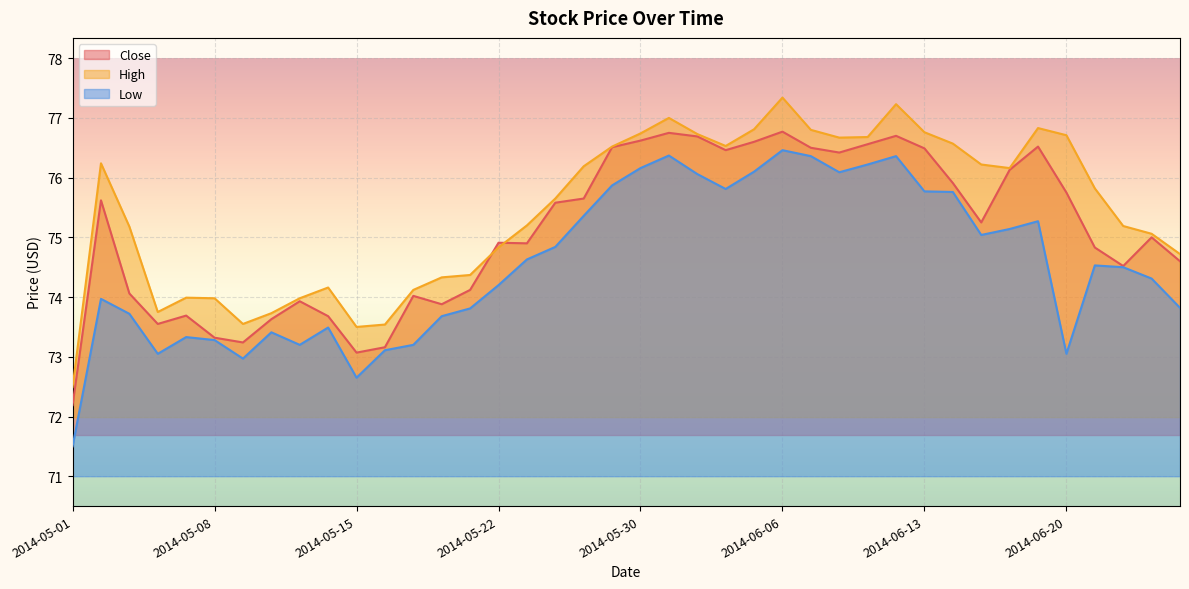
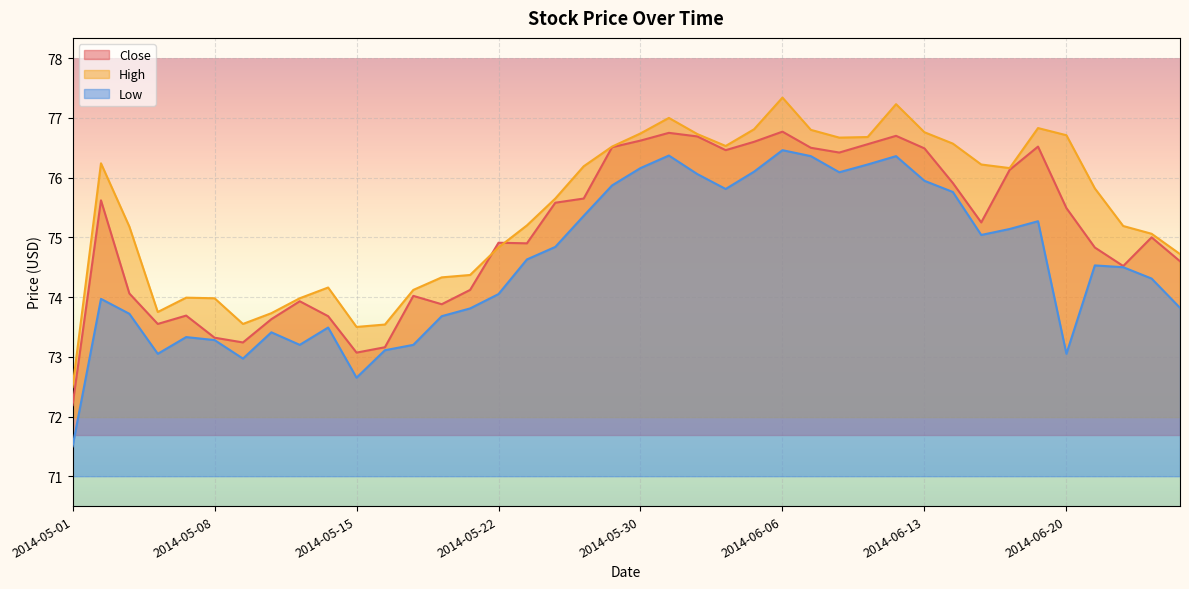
  {
    "Close": {
      "2014-05-01": 72.2,
      "2014-05-15": 73.1,
      "2014-05-22": 74.9,
      "2014-05-30": 76.6,
      "2014-06-06": 76.8,
      "2014-06-13": 76.5,
-     "2014-06-20": 75.8
+     "2014-06-20": 75.5
    },
    "High": {
      "2014-05-01": 72.5,
      "2014-05-08": 74.0,
      "2014-05-15": 73.5,
      "2014-05-22": 74.8,
      "2014-05-30": 76.7,
      "2014-06-06": 77.3,
      "2014-06-13": 76.8,
      "2014-06-20": 76.7
    },
    "Low": {
      "2014-05-01": 71.5,
      "2014-05-15": 72.7,
-     "2014-05-22": 74.2,
+     "2014-05-22": 74.1,
      "2014-05-30": 76.2,
      "2014-06-06": 76.5,
-     "2014-06-13": 75.8,
+     "2014-06-13": 75.9,
      "2014-06-20": 73.1
    }
  }
